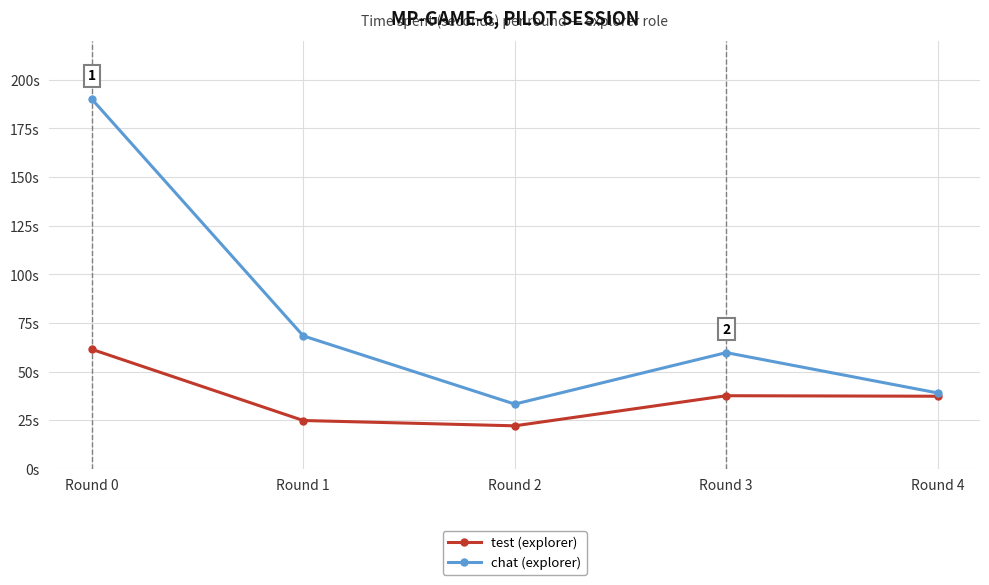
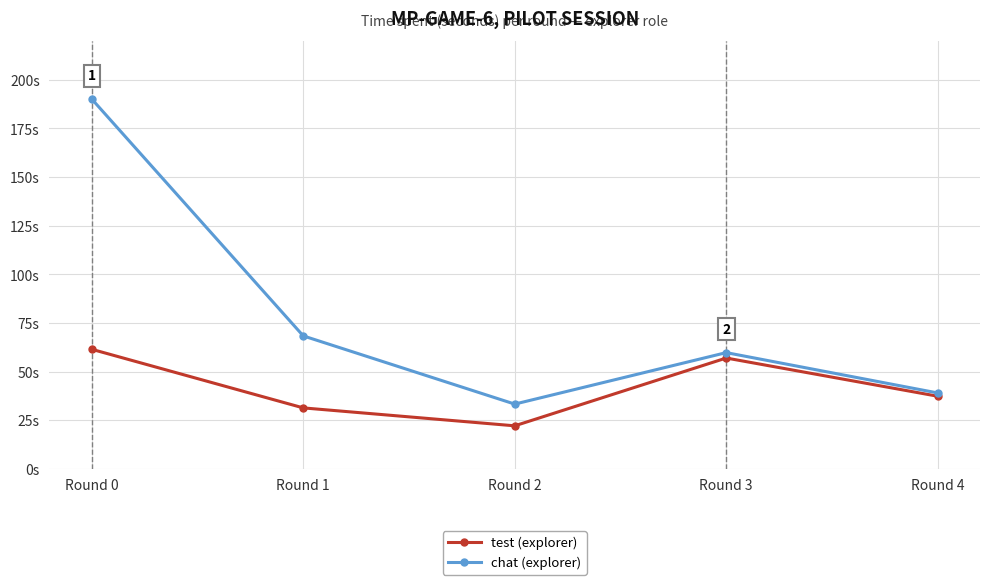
  {
    "test (explorer)": {
      "Round 0": "62s",
-     "Round 1": "25s",
+     "Round 1": "31s",
      "Round 2": "22s",
-     "Round 3": "38s",
+     "Round 3": "57s",
      "Round 4": "37s"
    },
    "chat (explorer)": {
      "Round 1": "68s",
      "Round 2": "33s",
      "Round 4": "39s"
    }
  }
